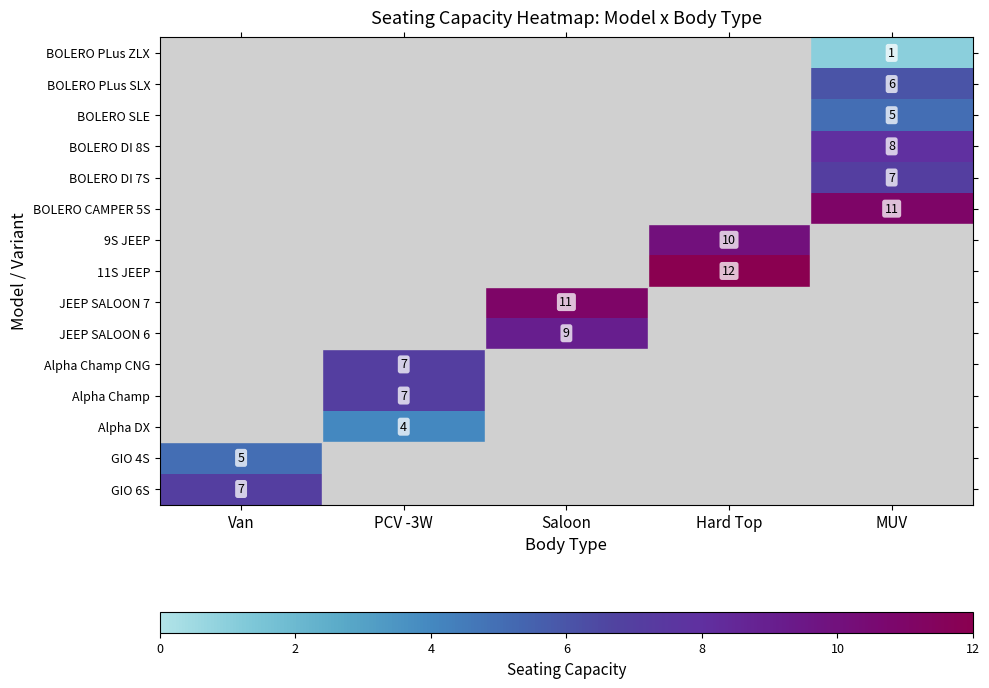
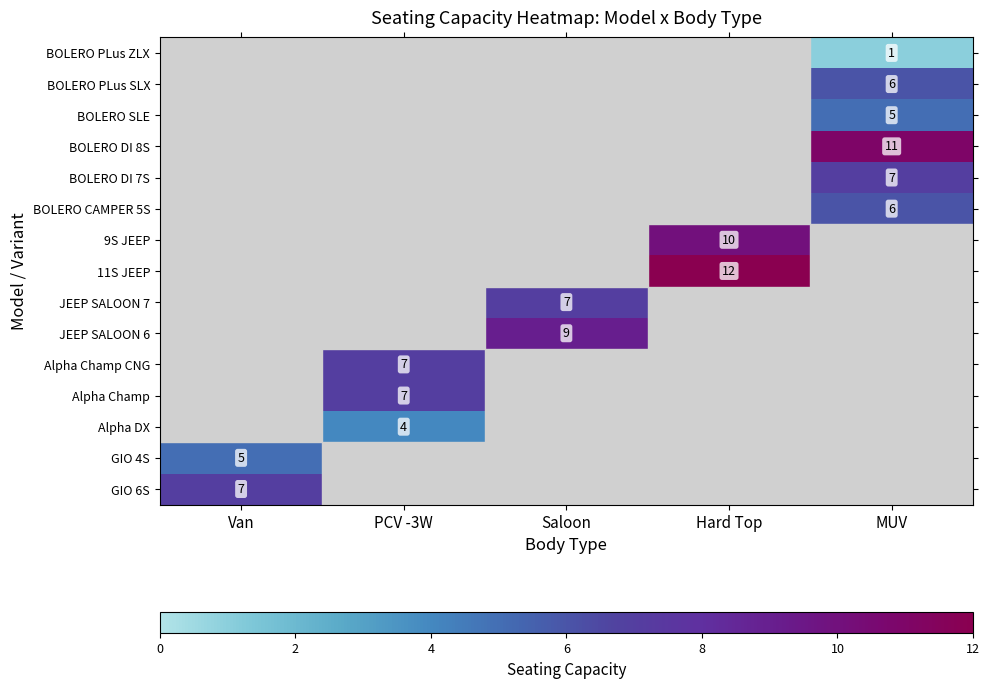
  {
    "BOLERO DI 8S": {
-     "MUV": 8
+     "MUV": 11
    },
    "BOLERO CAMPER 5S": {
-     "MUV": 11
+     "MUV": 6
    },
    "JEEP SALOON 7": {
-     "Saloon": 11
+     "Saloon": 7
    }
  }
